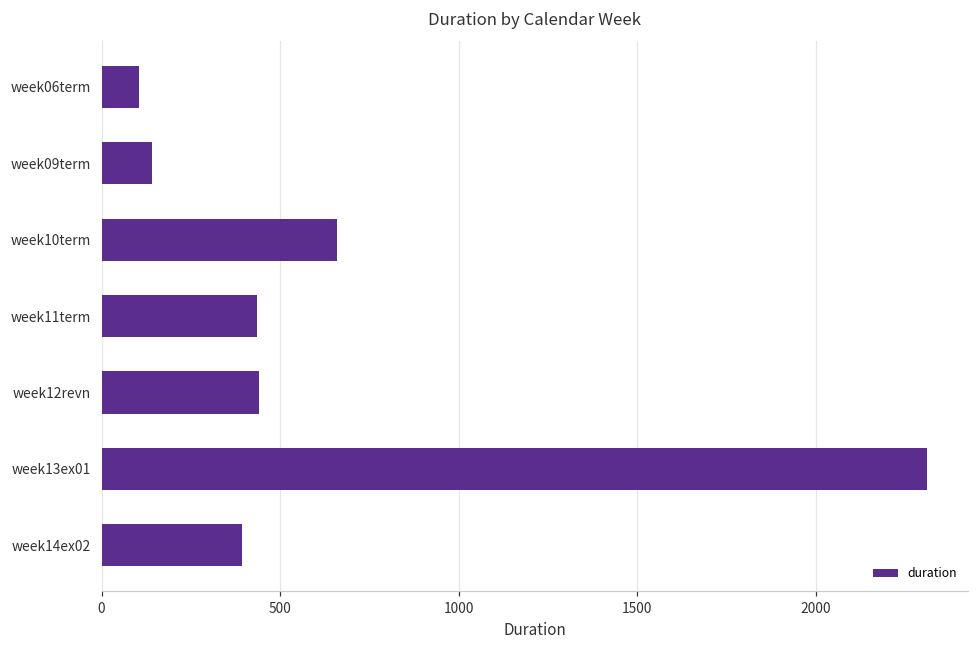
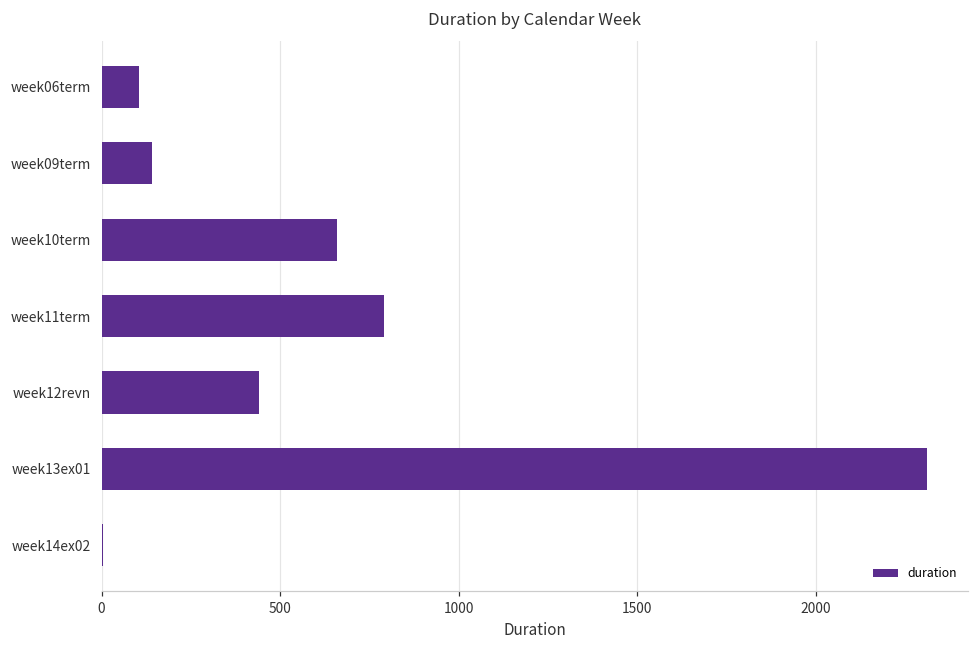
  {
    "week06term": 110,
    "week09term": 140,
    "week10term": 660,
-   "week11term": 440,
+   "week11term": 790,
    "week12revn": 440,
    "week13ex01": 2310,
-   "week14ex02": 390
+   "week14ex02": 0
  }
